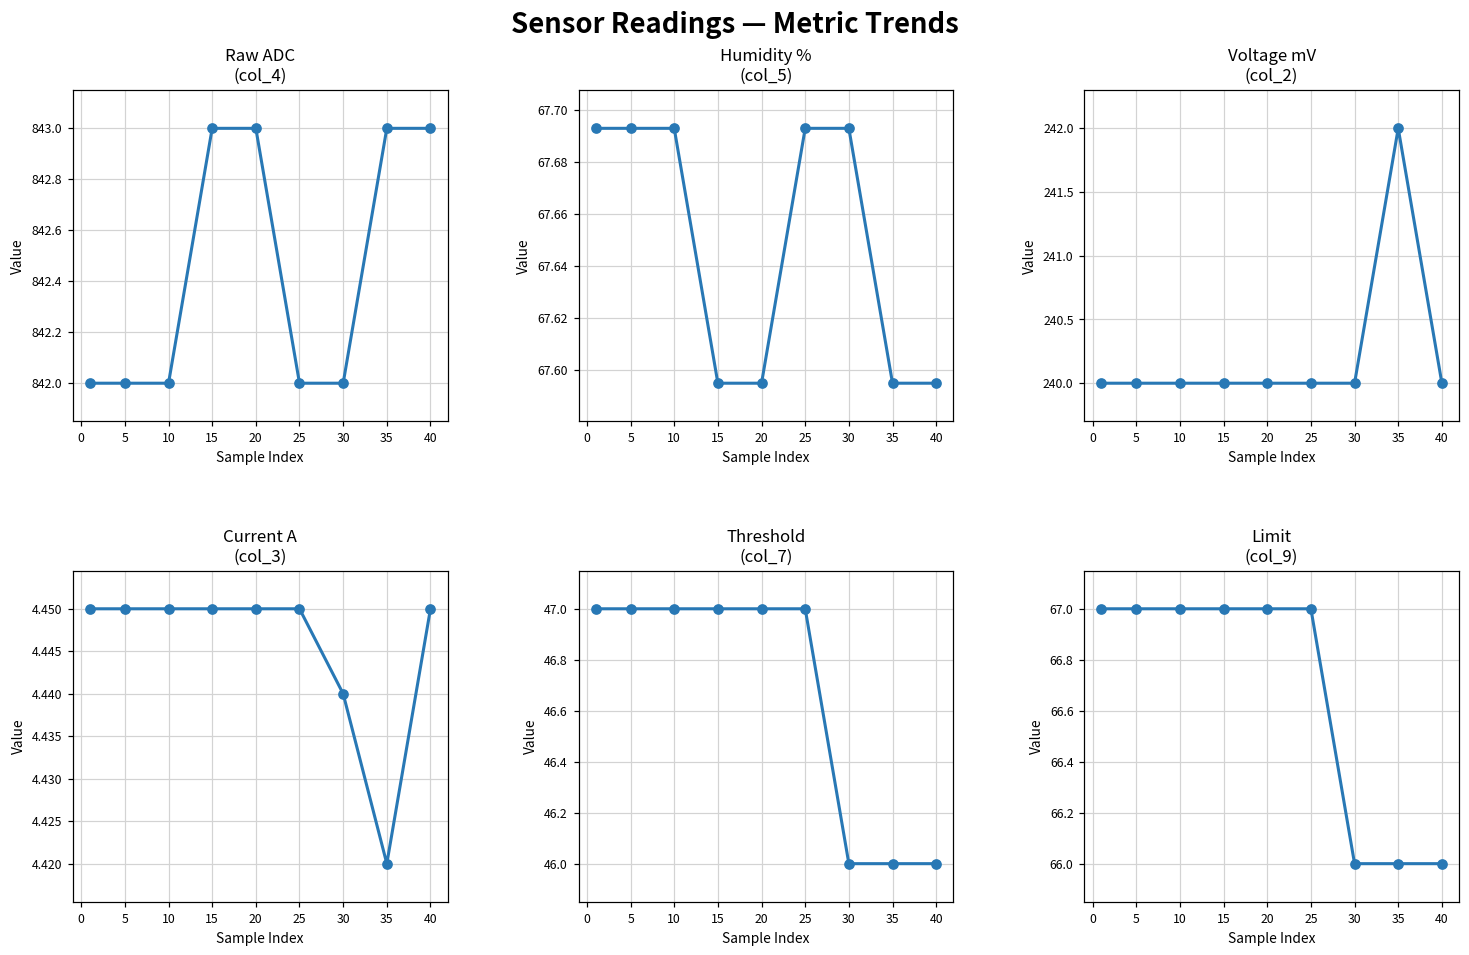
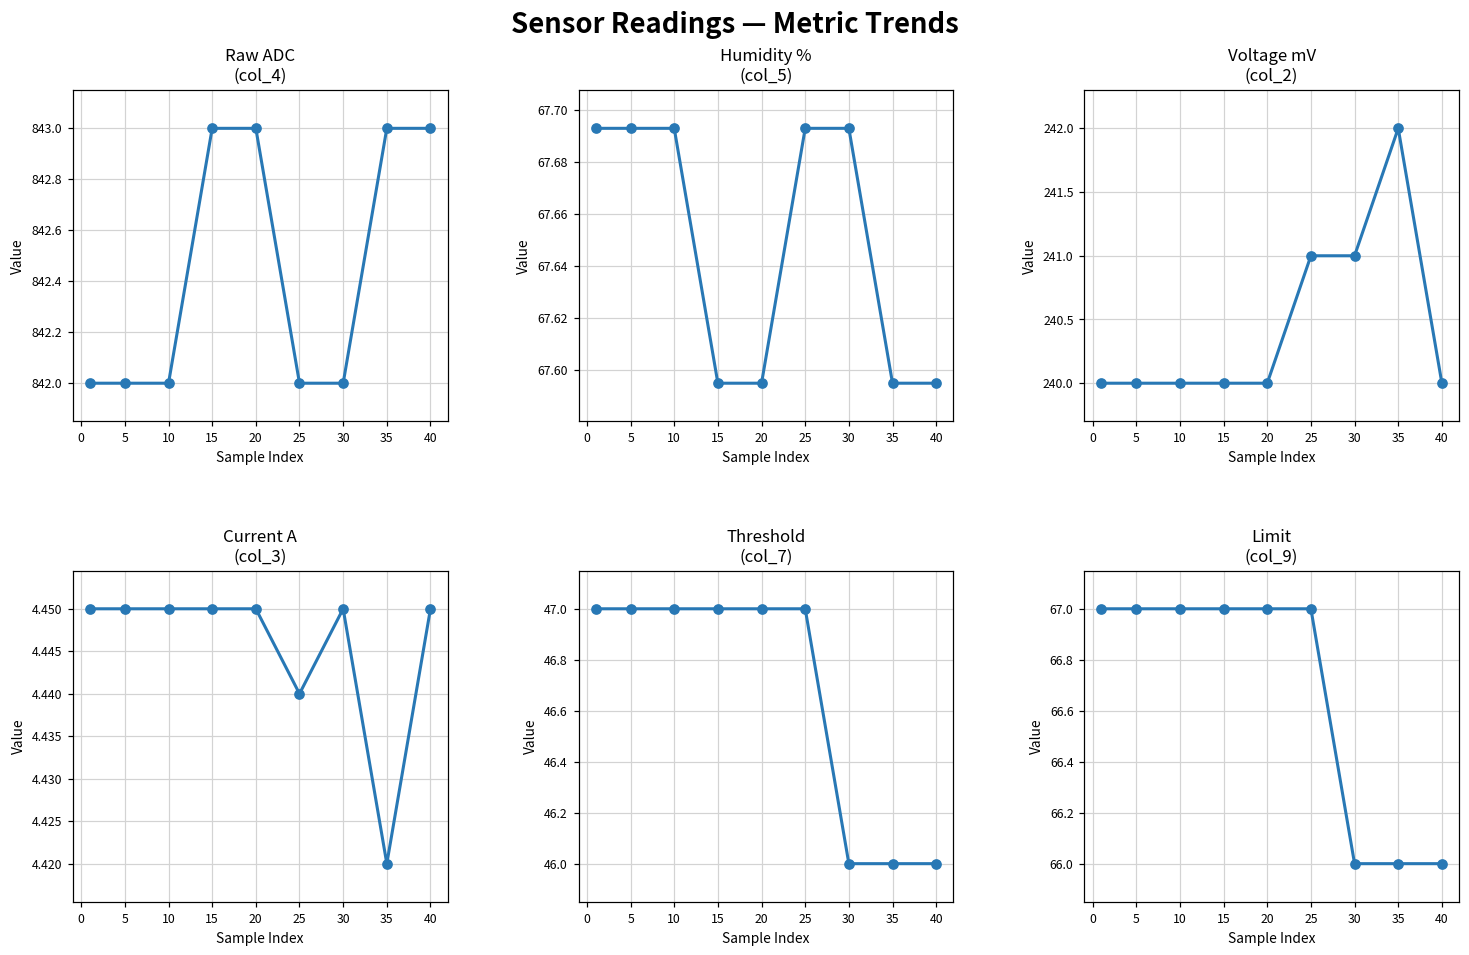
  {
    "Raw ADC (col_4)": {
      "5": 842.00,
      "10": 842.00,
      "15": 843.00,
      "20": 843.00,
      "25": 842.00,
      "30": 842.00,
      "35": 843.00,
      "40": 843.00
    },
    "Humidity % (col_5)": {
      "5": 67.693,
      "10": 67.693,
      "15": 67.595,
      "20": 67.595,
      "25": 67.693,
      "30": 67.693,
      "35": 67.595,
      "40": 67.595
    },
    "Voltage mV (col_2)": {
      "5": 240,
      "10": 240,
      "15": 240,
      "20": 240,
-     "25": 240,
-     "30": 240,
+     "25": 241,
+     "30": 241,
      "35": 242,
      "40": 240
    },
    "Current A (col_3)": {
      "5": 4.45,
      "10": 4.45,
      "15": 4.45,
      "20": 4.45,
-     "25": 4.45,
-     "30": 4.44,
+     "25": 4.44,
+     "30": 4.45,
      "35": 4.42,
      "40": 4.45
    },
    "Threshold (col_7)": {
      "5": 47.00,
      "10": 47.00,
      "15": 47.00,
      "20": 47.00,
      "25": 47.00,
      "30": 46.00,
      "35": 46.00,
      "40": 46.00
    },
    "Limit (col_9)": {
      "5": 67.00,
      "10": 67.00,
      "15": 67.00,
      "20": 67.00,
      "25": 67.00,
      "30": 66.00,
      "35": 66.00,
      "40": 66.00
    }
  }
